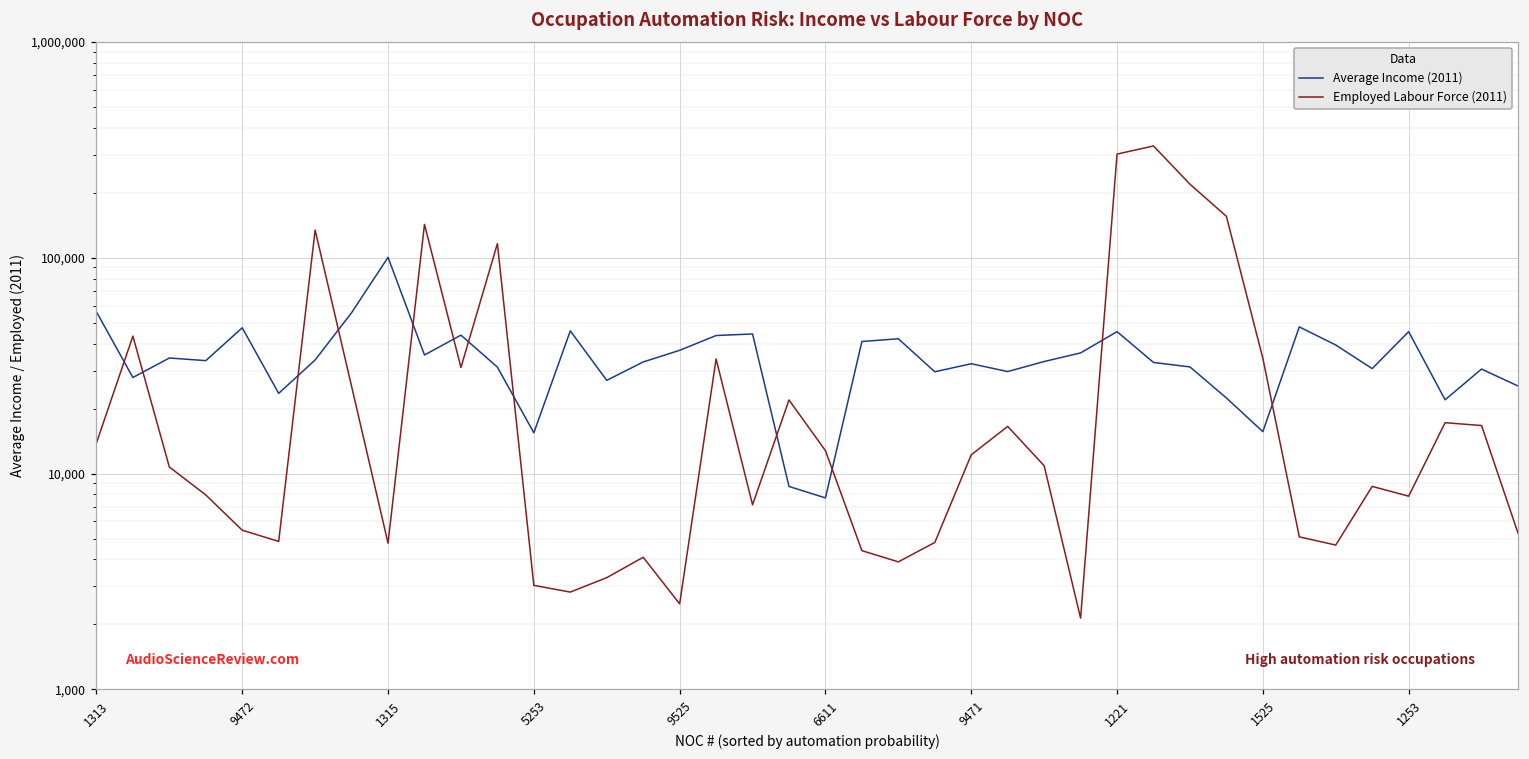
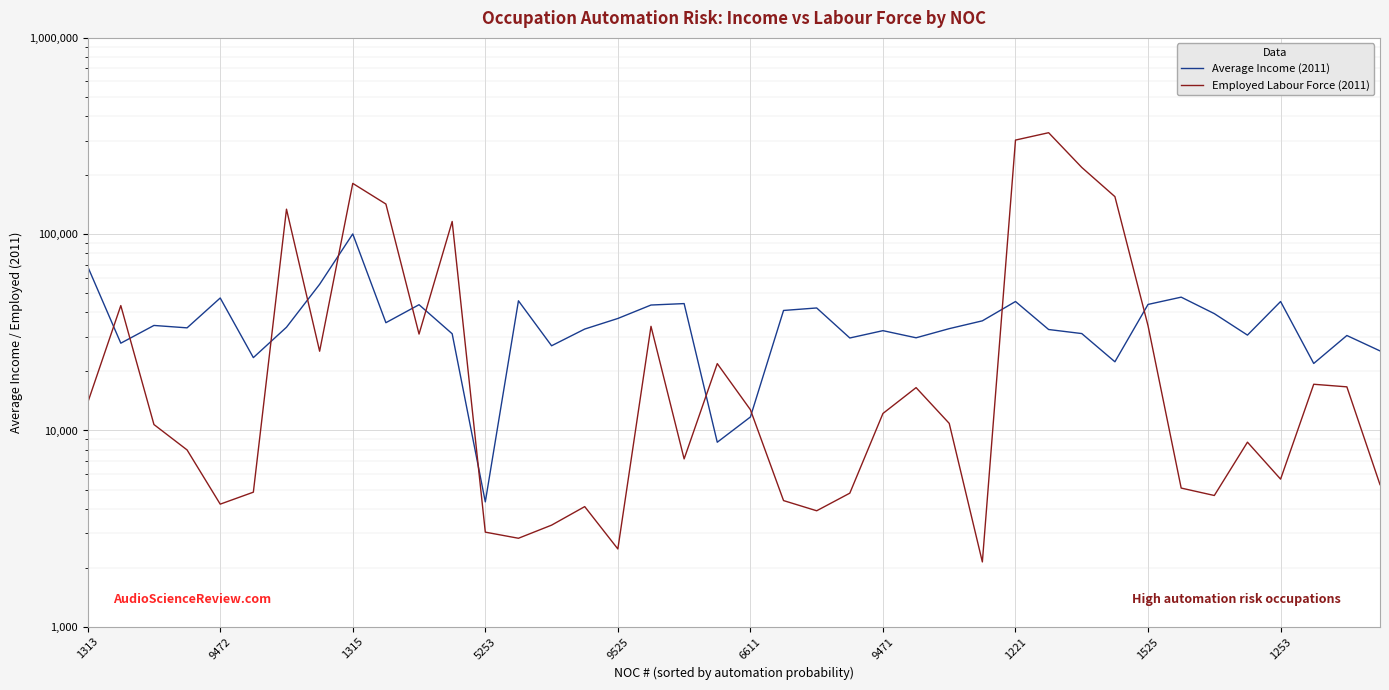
  {
    "Average Income (2011)": {
-     "1313": "56,000",
+     "1313": "68,000",
      "9472": "47,000",
      "1315": "100,000",
-     "5253": "15,000",
+     "5253": "4,300",
      "9525": "37,000",
-     "6611": "7,700",
+     "6611": "12,000",
      "9471": "32,000",
      "1221": "45,000",
-     "1525": "16,000",
+     "1525": "44,000",
      "1253": "45,000"
    },
    "Employed Labour Force (2011)": {
      "1313": "14,000",
-     "9472": "5,500",
-     "1315": "4,800",
+     "9472": "4,200",
+     "1315": "180,000",
      "5253": "3,000",
      "9525": "2,500",
      "6611": "13,000",
      "9471": "12,000",
      "1221": "300,000",
      "1525": "34,000",
-     "1253": "7,900"
+     "1253": "5,700"
    }
  }
